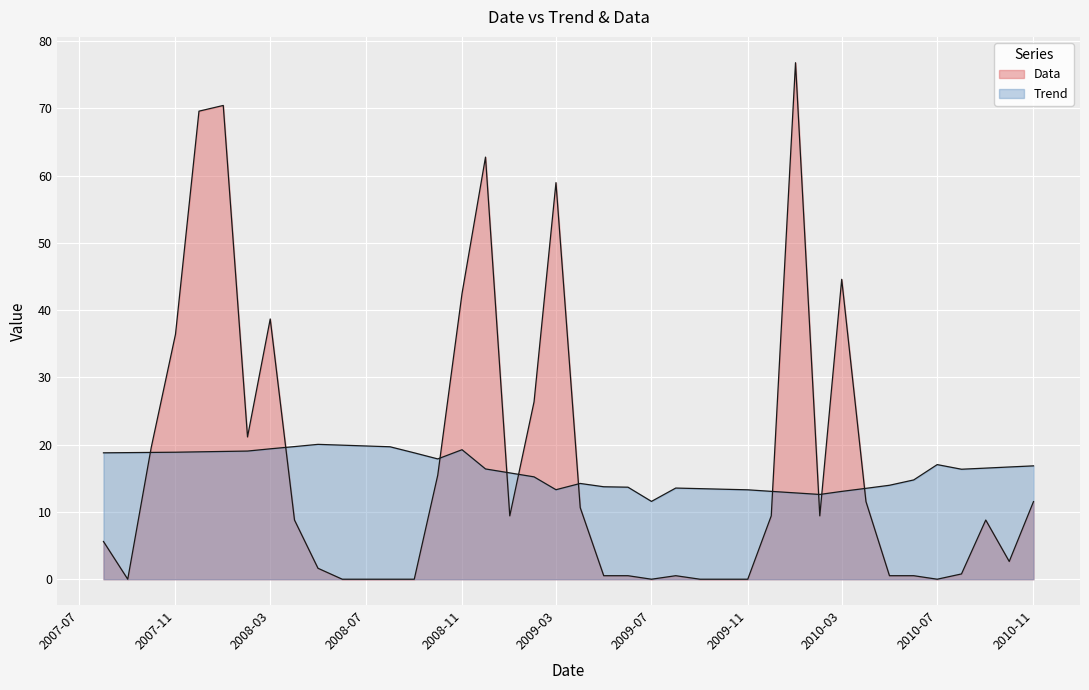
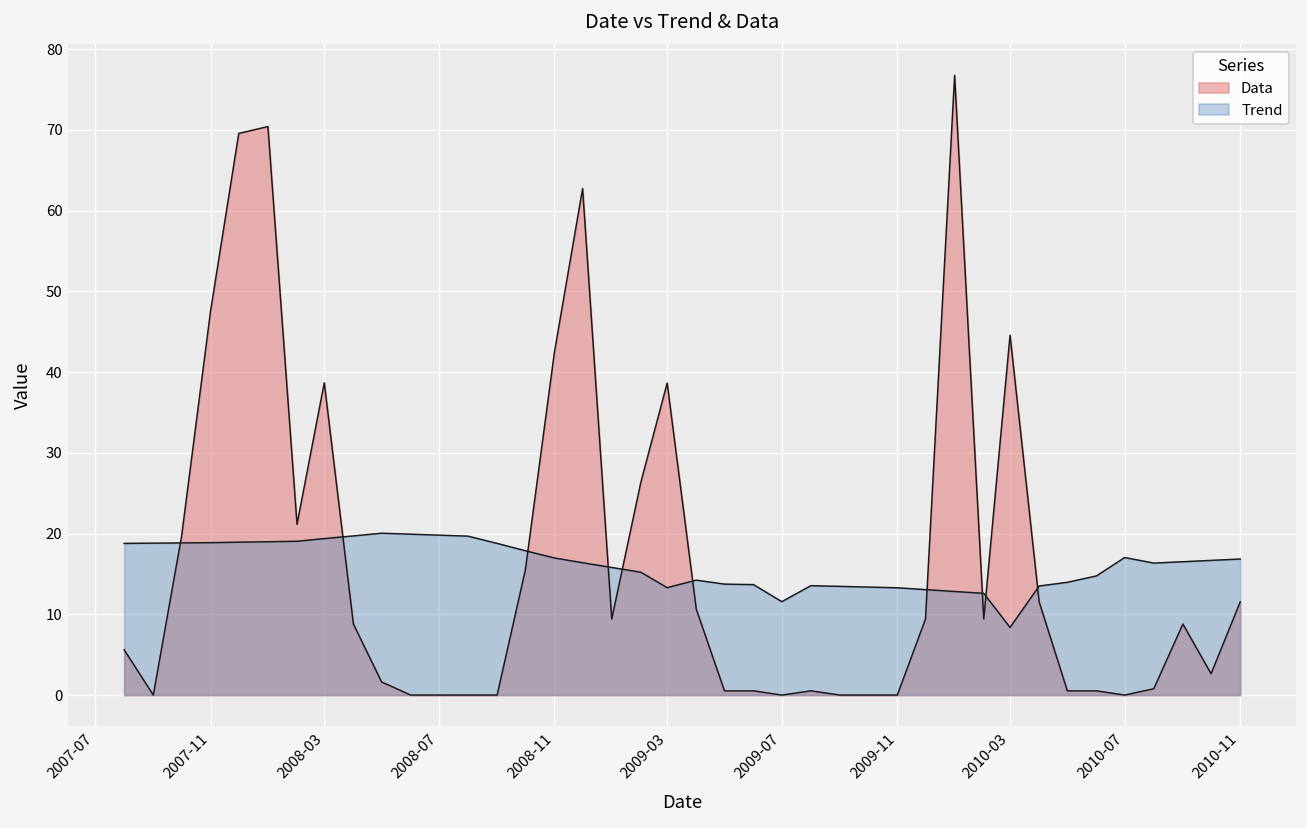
  {
    "Data": {
-     "2007-11": 36,
+     "2007-11": 48,
      "2008-03": 39,
      "2008-07": 0,
      "2008-11": 42,
-     "2009-03": 59,
+     "2009-03": 39,
      "2009-07": 0,
      "2009-11": 0,
      "2010-03": 45,
      "2010-07": 0,
      "2010-11": 12
    },
    "Trend": {
      "2007-11": 19,
      "2008-03": 19,
      "2008-07": 20,
-     "2008-11": 19,
+     "2008-11": 17,
      "2009-03": 13,
      "2009-07": 12,
      "2009-11": 13,
-     "2010-03": 13,
+     "2010-03": 8,
      "2010-07": 17,
      "2010-11": 17
    }
  }
